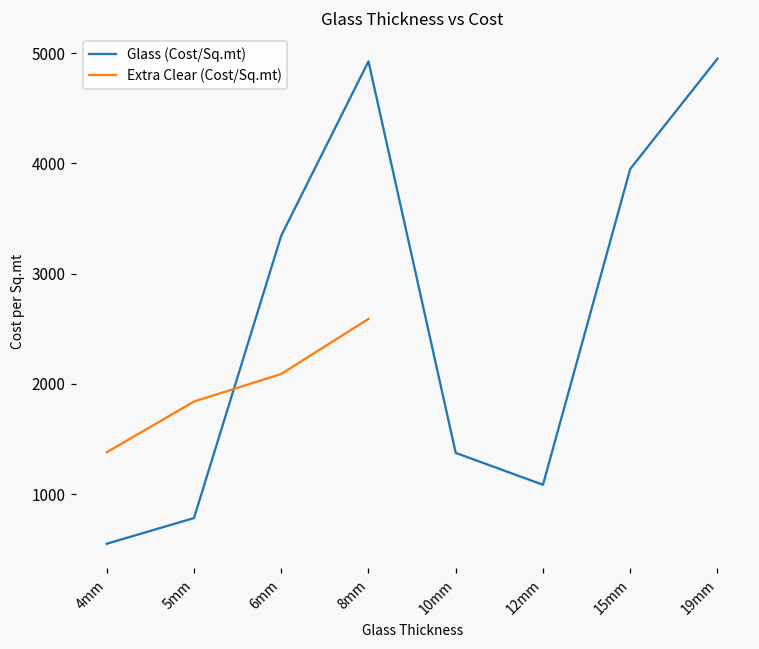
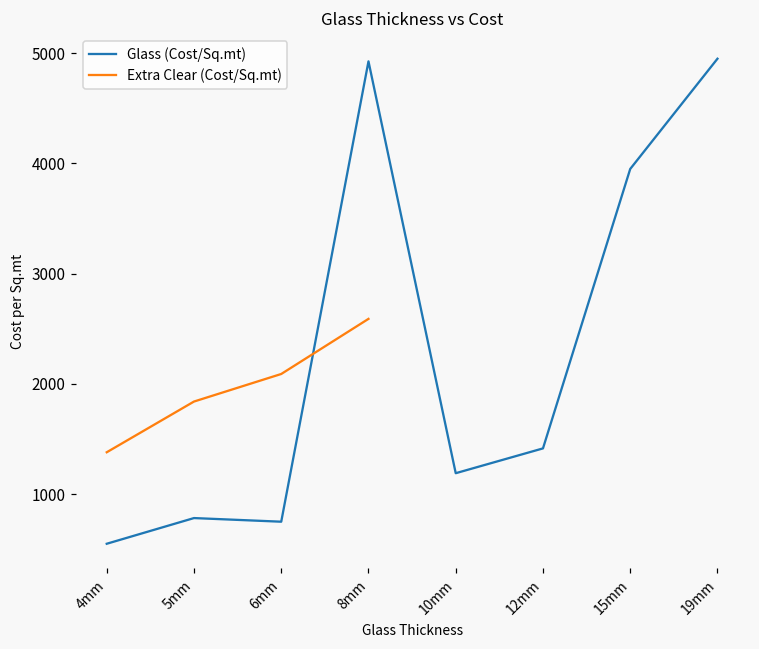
  {
    "Glass (Cost/Sq.mt)": {
      "4mm": 550,
      "5mm": 780,
-     "6mm": 3350,
+     "6mm": 750,
      "8mm": 4930,
-     "10mm": 1370,
-     "12mm": 1090,
+     "10mm": 1190,
+     "12mm": 1420,
      "15mm": 3950,
      "19mm": 4950
    },
    "Extra Clear (Cost/Sq.mt)": {
      "4mm": 1380,
      "5mm": 1840,
      "6mm": 2090,
      "8mm": 2590
    }
  }
